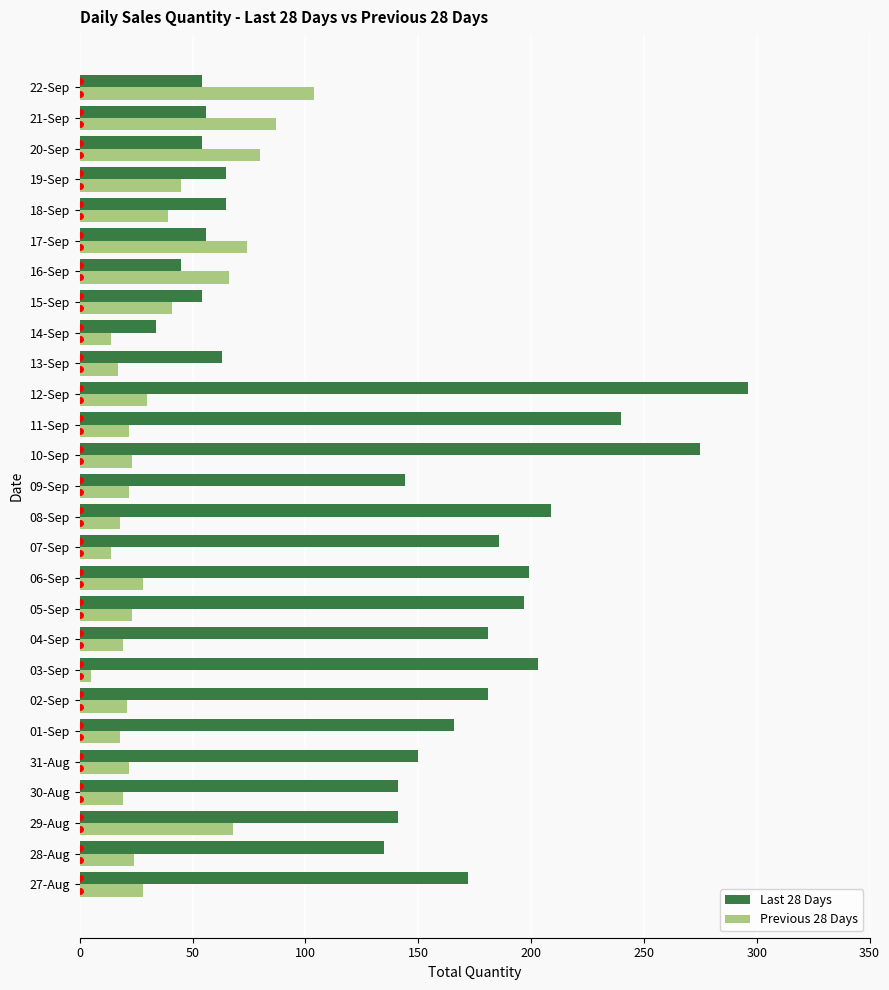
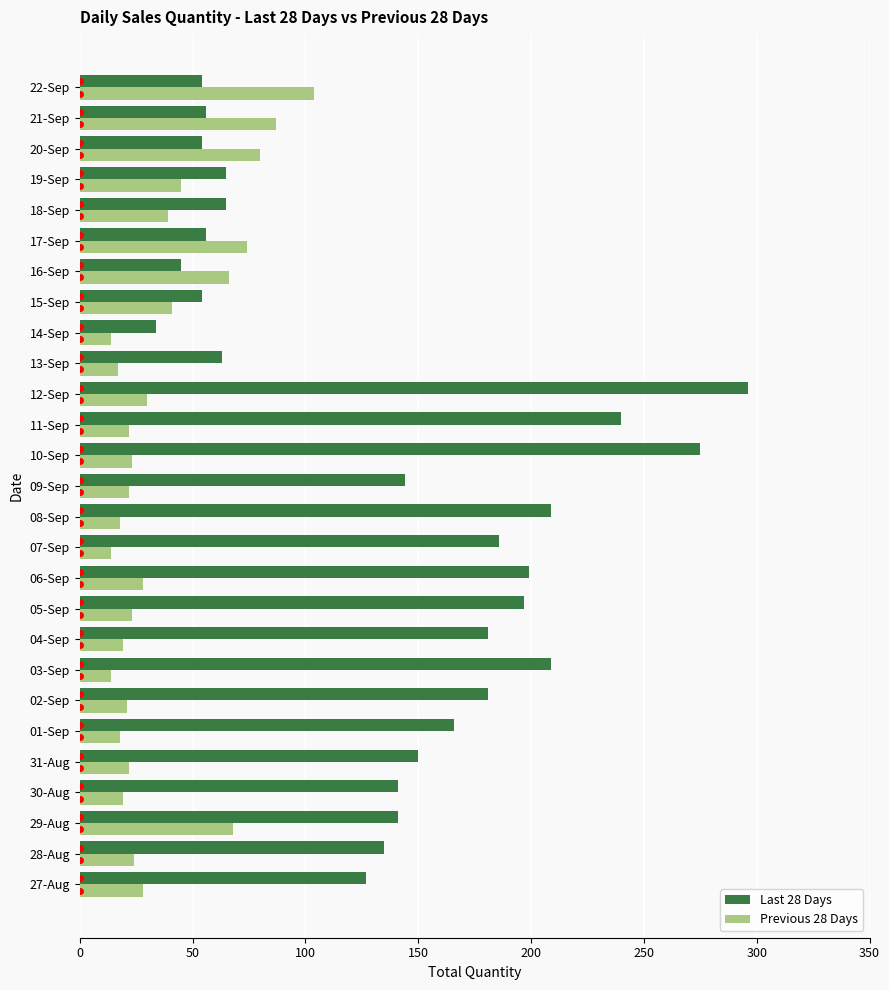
  {
    "Last 28 Days": {
      "22-Sep": 54,
      "21-Sep": 56,
      "20-Sep": 54,
      "19-Sep": 65,
      "18-Sep": 65,
      "17-Sep": 56,
      "16-Sep": 45,
      "15-Sep": 54,
      "14-Sep": 34,
      "13-Sep": 63,
      "12-Sep": 296,
      "11-Sep": 240,
      "10-Sep": 275,
      "09-Sep": 144,
      "08-Sep": 209,
      "07-Sep": 186,
      "06-Sep": 199,
      "05-Sep": 197,
      "04-Sep": 181,
-     "03-Sep": 203,
+     "03-Sep": 209,
      "02-Sep": 181,
      "01-Sep": 166,
      "31-Aug": 150,
      "30-Aug": 141,
      "29-Aug": 141,
      "28-Aug": 135,
-     "27-Aug": 172
+     "27-Aug": 127
    },
    "Previous 28 Days": {
      "22-Sep": 104,
      "21-Sep": 87,
      "20-Sep": 80,
      "19-Sep": 45,
      "18-Sep": 39,
      "17-Sep": 74,
      "16-Sep": 66,
      "15-Sep": 41,
      "14-Sep": 14,
      "13-Sep": 17,
      "12-Sep": 30,
      "11-Sep": 22,
      "10-Sep": 23,
      "09-Sep": 22,
      "08-Sep": 18,
      "07-Sep": 14,
      "06-Sep": 28,
      "05-Sep": 23,
      "04-Sep": 19,
-     "03-Sep": 5,
+     "03-Sep": 14,
      "02-Sep": 21,
      "01-Sep": 18,
      "31-Aug": 22,
      "30-Aug": 19,
      "29-Aug": 68,
      "28-Aug": 24,
      "27-Aug": 28
    }
  }
